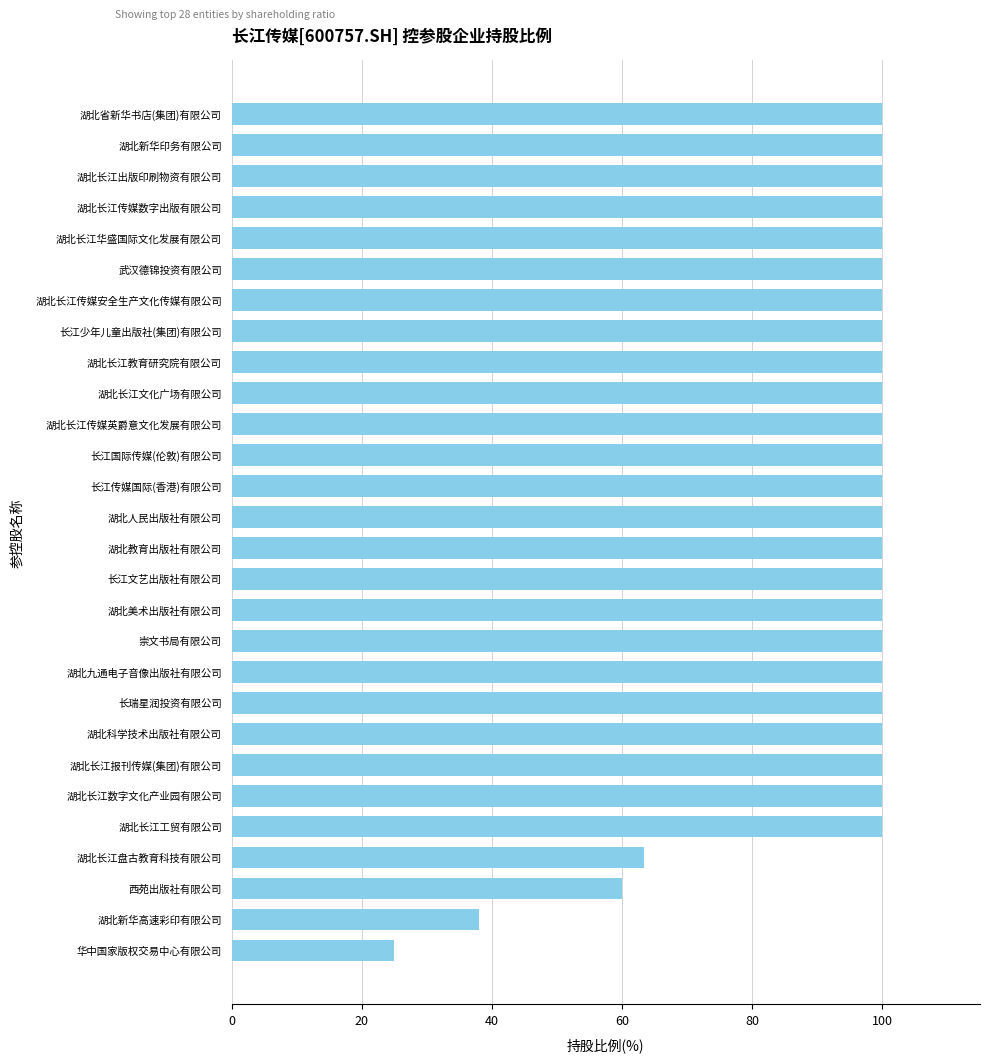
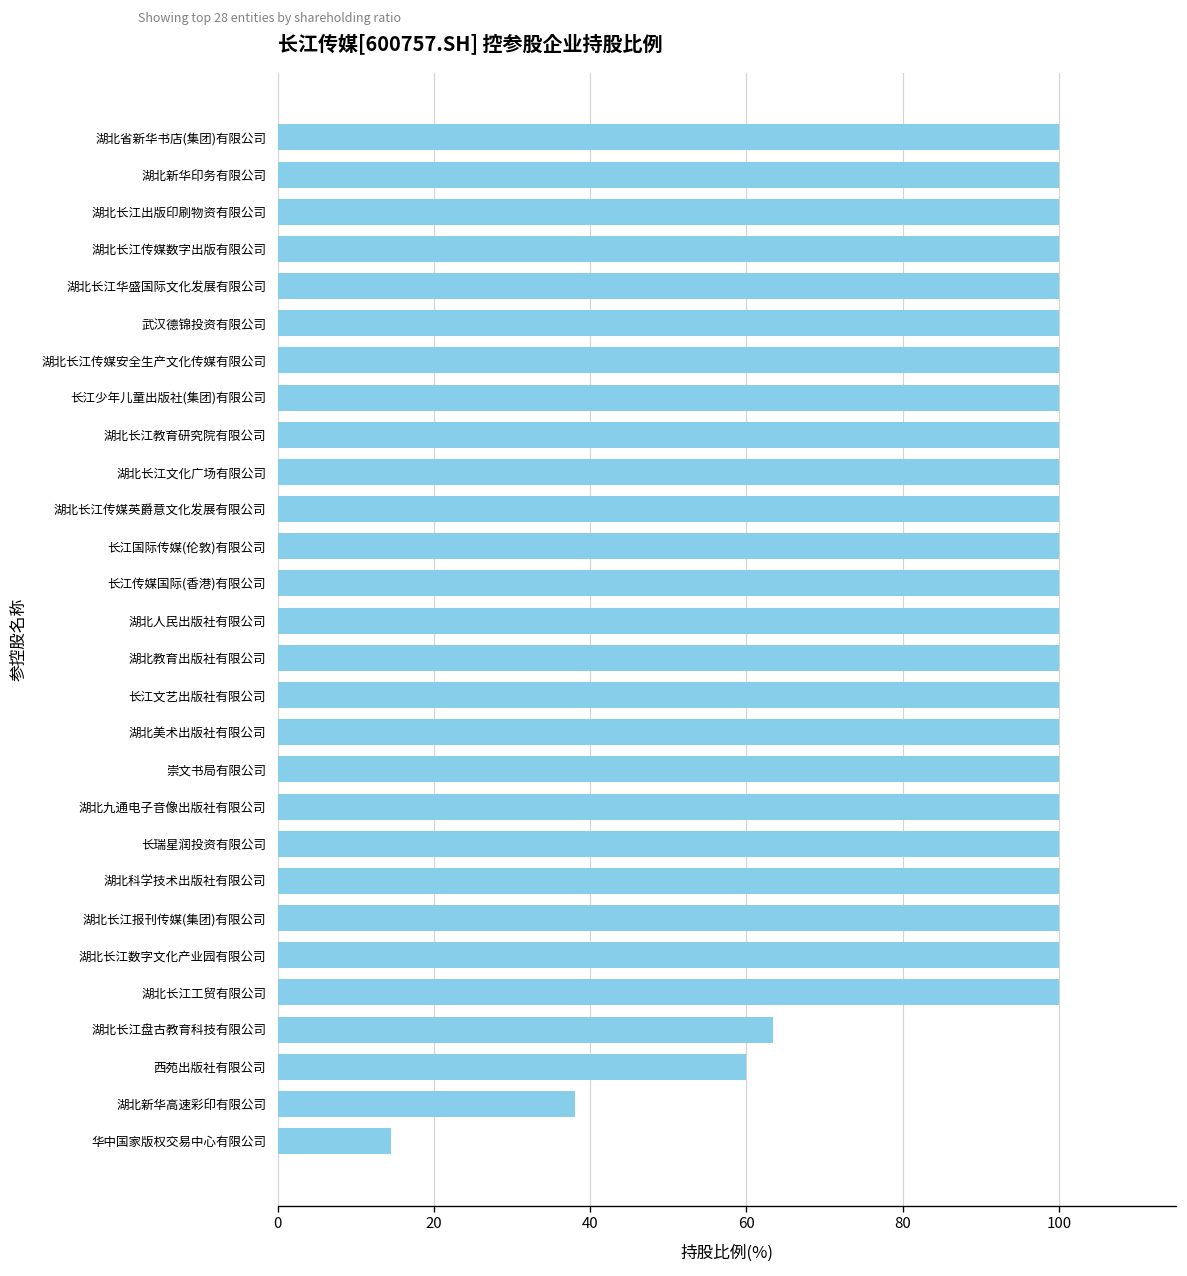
  {
    "湖北省新华书店(集团)有限公司": 100,
    "湖北新华印务有限公司": 100,
    "湖北长江出版印刷物资有限公司": 100,
    "湖北长江传媒数字出版有限公司": 100,
    "湖北长江华盛国际文化发展有限公司": 100,
    "武汉德锦投资有限公司": 100,
    "湖北长江传媒安全生产文化传媒有限公司": 100,
    "长江少年儿童出版社(集团)有限公司": 100,
    "湖北长江教育研究院有限公司": 100,
    "湖北长江文化广场有限公司": 100,
    "湖北长江传媒英爵意文化发展有限公司": 100,
    "长江国际传媒(伦敦)有限公司": 100,
    "长江传媒国际(香港)有限公司": 100,
    "湖北人民出版社有限公司": 100,
    "湖北教育出版社有限公司": 100,
    "长江文艺出版社有限公司": 100,
    "湖北美术出版社有限公司": 100,
    "崇文书局有限公司": 100,
    "湖北九通电子音像出版社有限公司": 100,
    "长瑞星润投资有限公司": 100,
    "湖北科学技术出版社有限公司": 100,
    "湖北长江报刊传媒(集团)有限公司": 100,
    "湖北长江数字文化产业园有限公司": 100,
    "湖北长江工贸有限公司": 100,
    "湖北长江盘古教育科技有限公司": 63,
    "西苑出版社有限公司": 60,
    "湖北新华高速彩印有限公司": 38,
-   "华中国家版权交易中心有限公司": 25
+   "华中国家版权交易中心有限公司": 15
  }
